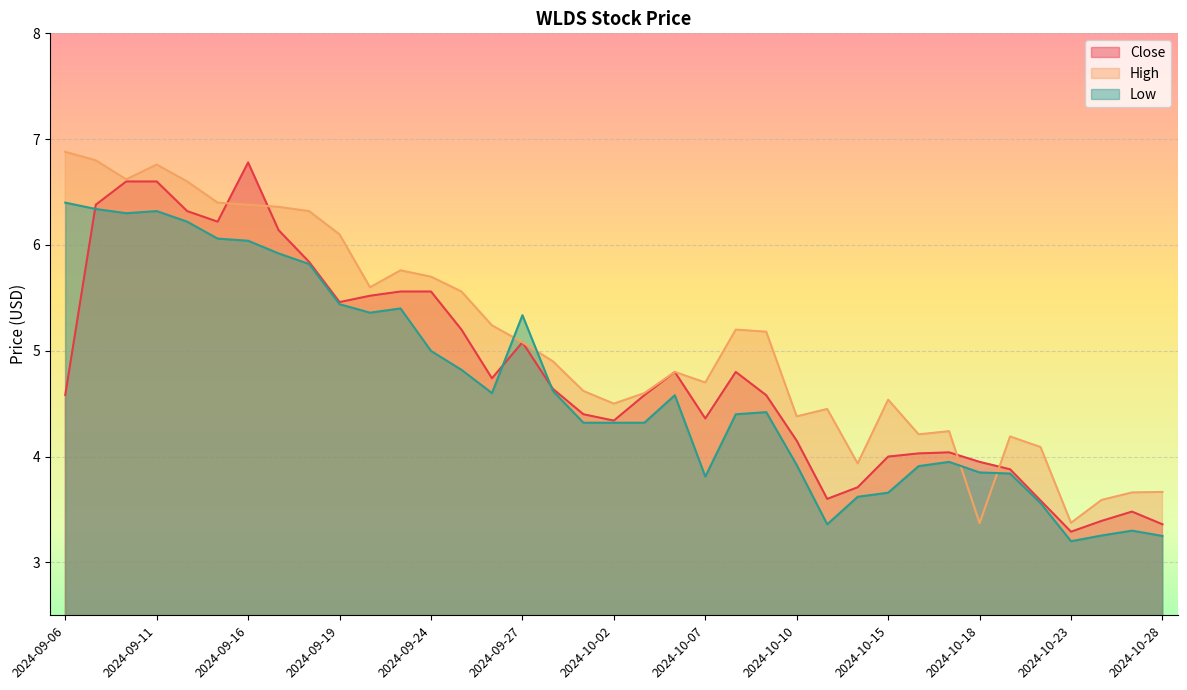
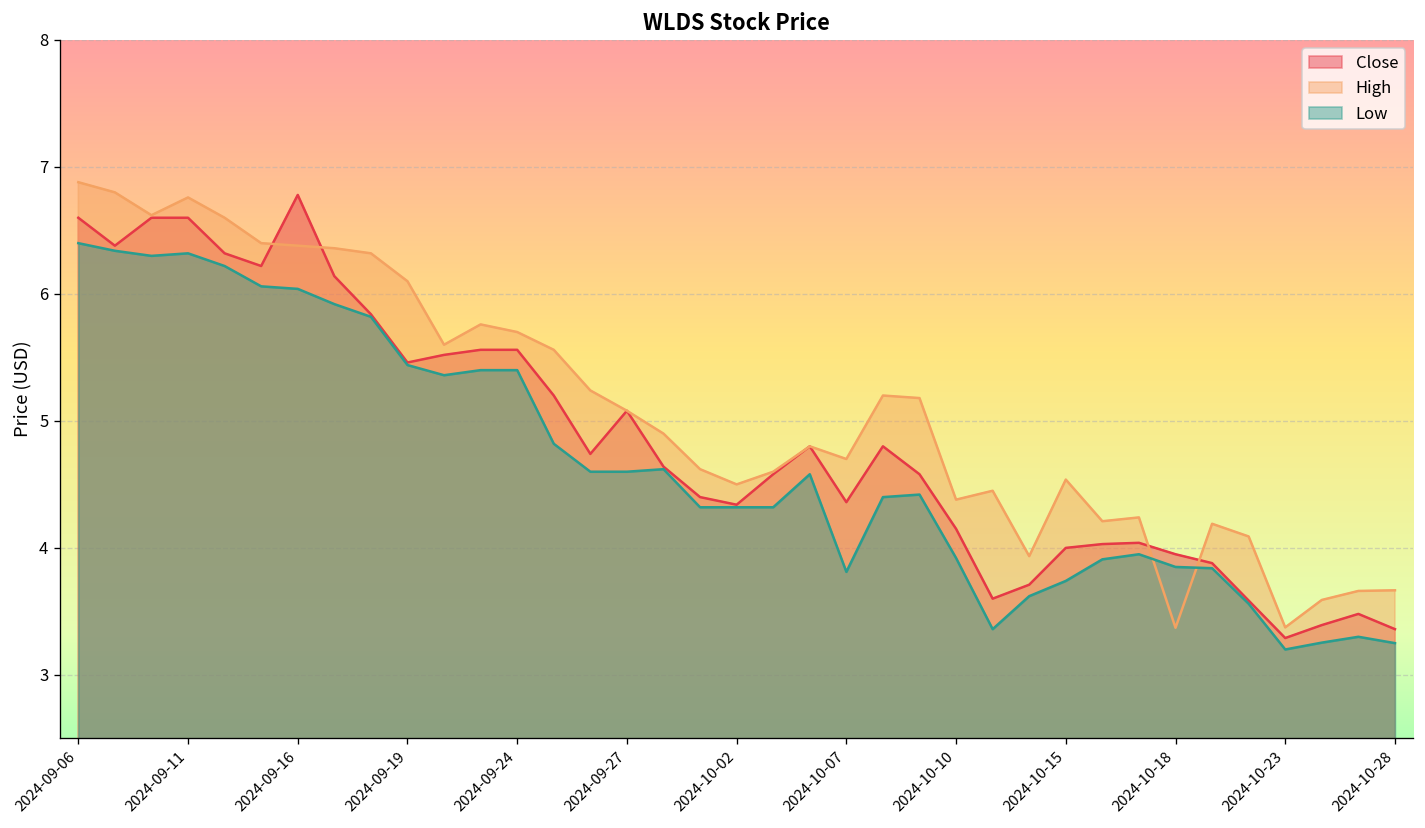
  {
    "Close": {
-     "2024-09-06": 4.58,
+     "2024-09-06": 6.60,
      "2024-09-11": 6.60,
      "2024-09-16": 6.78,
      "2024-09-24": 5.56,
      "2024-10-07": 4.36,
      "2024-10-10": 4.15,
      "2024-10-15": 4.00,
      "2024-10-18": 3.95,
      "2024-10-23": 3.29,
      "2024-10-28": 3.36
    },
    "High": {
      "2024-09-06": 6.88,
      "2024-09-11": 6.76,
      "2024-09-16": 6.38,
      "2024-09-19": 6.10,
      "2024-09-24": 5.70,
      "2024-10-02": 4.50,
      "2024-10-07": 4.70,
      "2024-10-10": 4.38,
      "2024-10-15": 4.54,
      "2024-10-18": 3.37,
      "2024-10-23": 3.37,
      "2024-10-28": 3.67
    },
    "Low": {
      "2024-09-06": 6.40,
      "2024-09-11": 6.32,
      "2024-09-16": 6.04,
-     "2024-09-24": 5.00,
-     "2024-09-27": 5.34,
+     "2024-09-24": 5.40,
+     "2024-09-27": 4.60,
      "2024-10-07": 3.81,
      "2024-10-10": 3.92,
-     "2024-10-15": 3.66,
+     "2024-10-15": 3.74,
      "2024-10-18": 3.85,
      "2024-10-23": 3.20,
      "2024-10-28": 3.25
    }
  }
